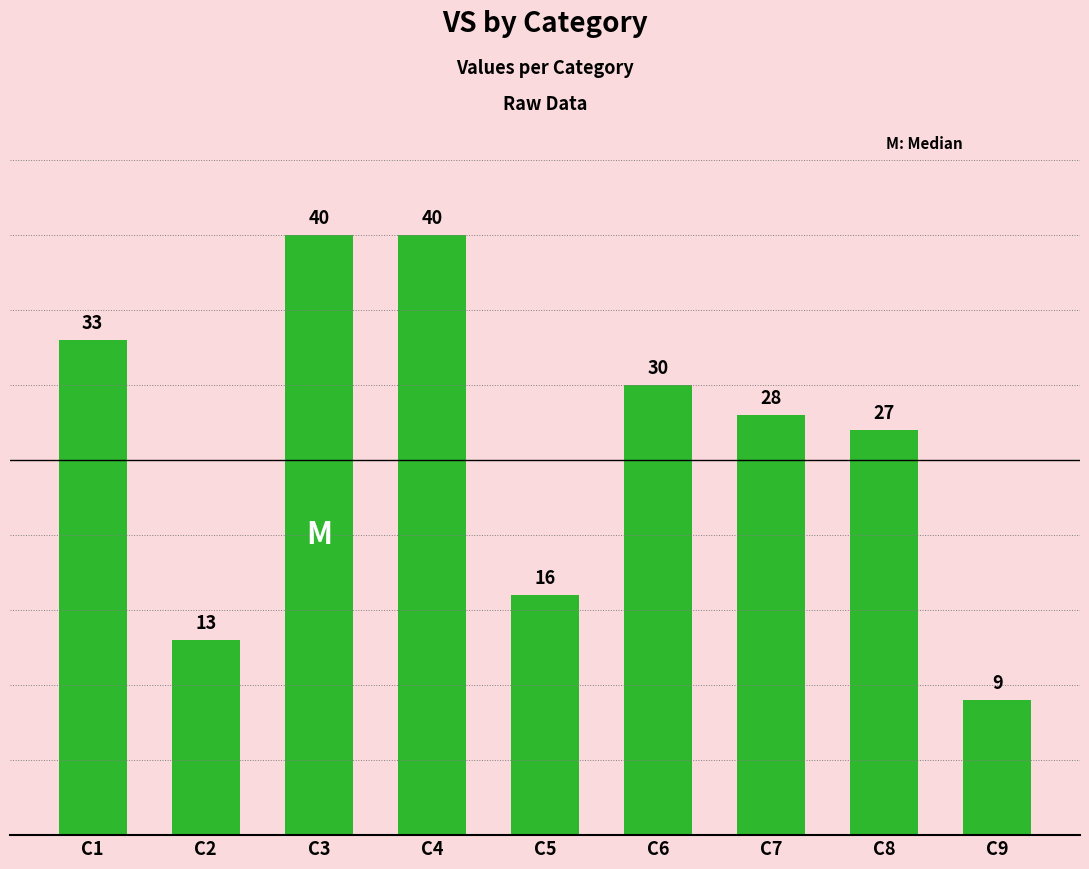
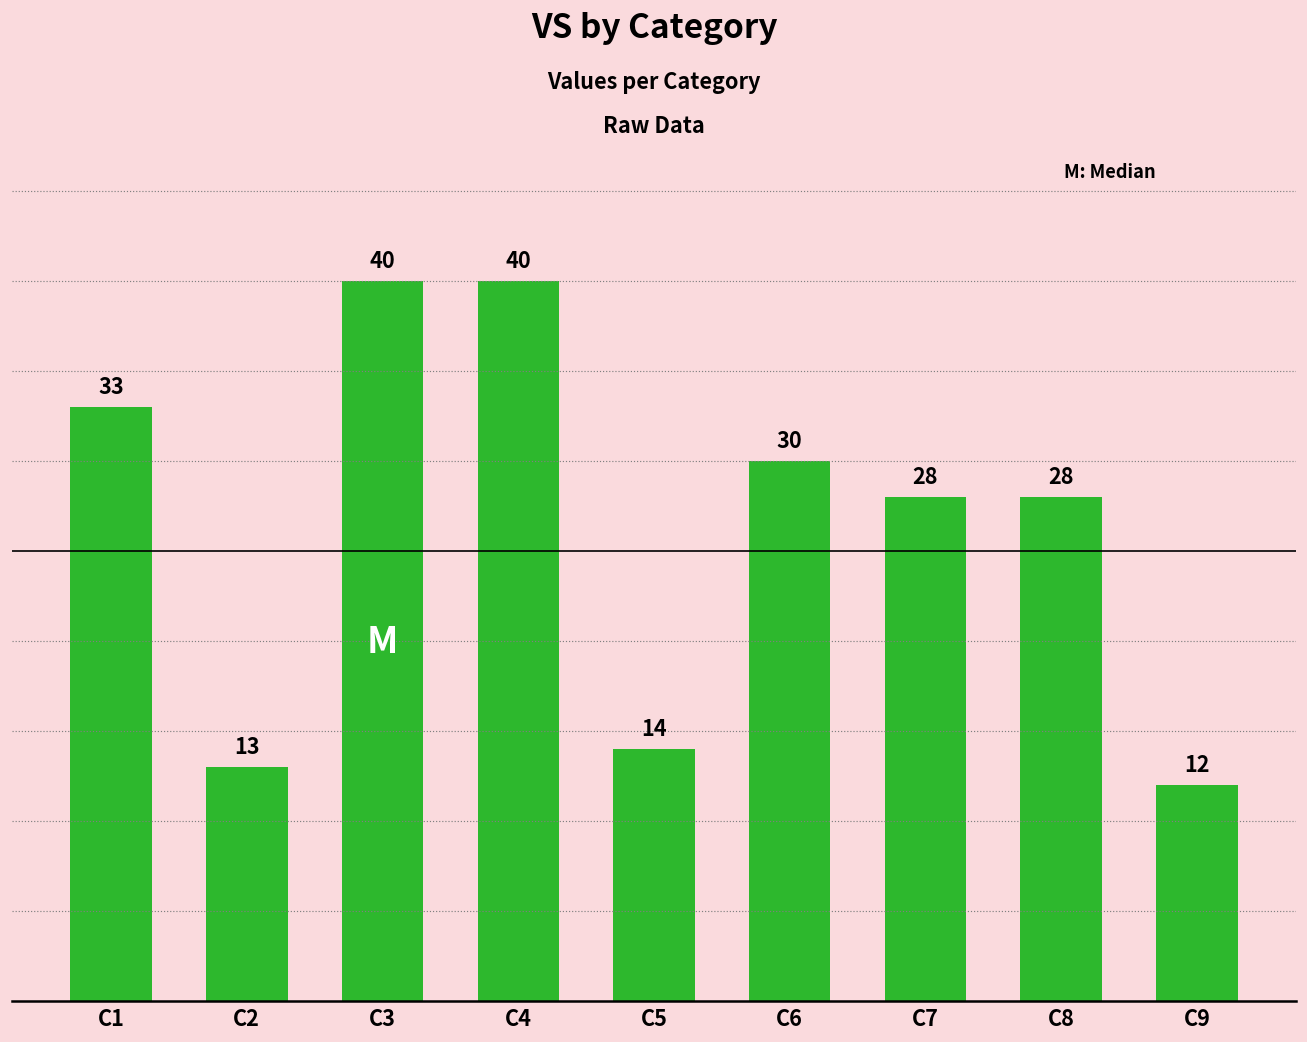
  {
    "C1": 33,
    "C2": 13,
    "C3": 40,
    "C4": 40,
-   "C5": 16,
+   "C5": 14,
    "C6": 30,
    "C7": 28,
-   "C8": 27,
-   "C9": 9
+   "C8": 28,
+   "C9": 12
  }
